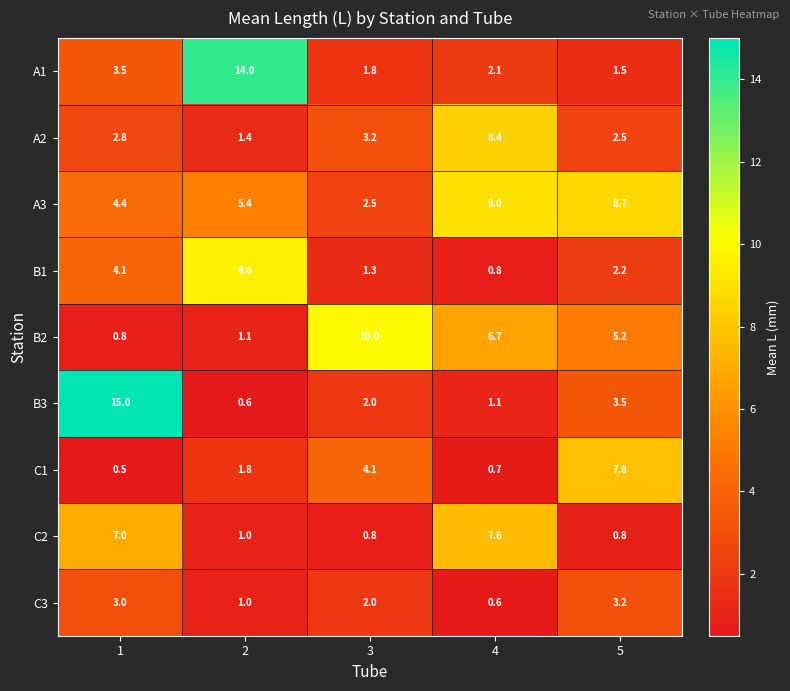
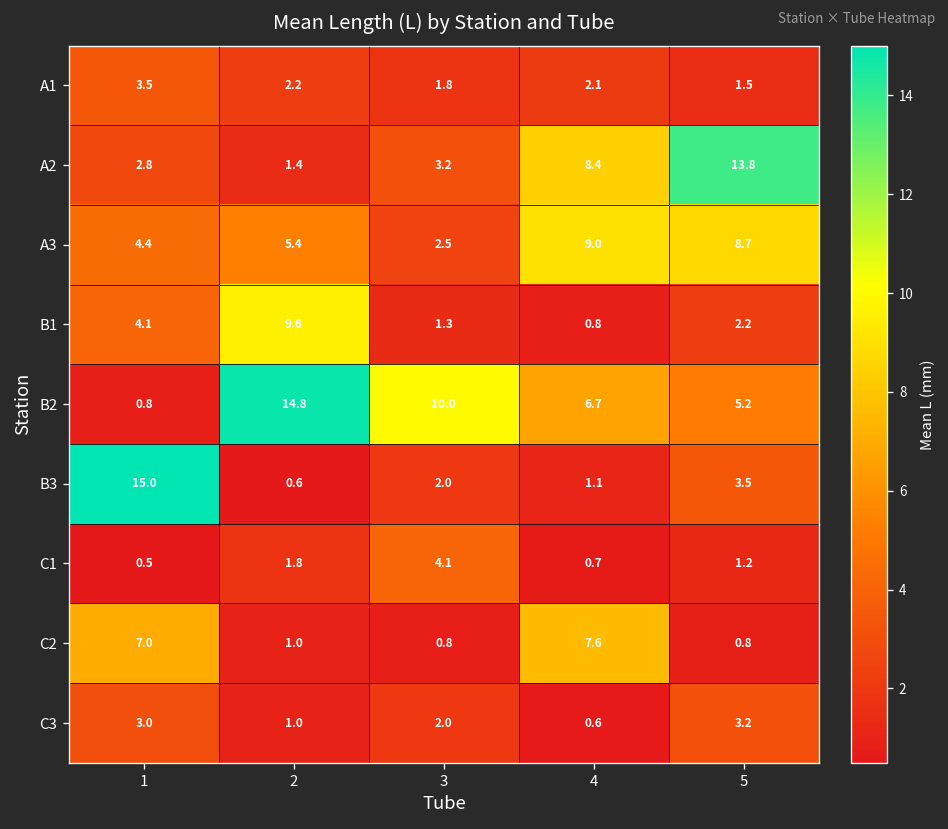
  {
    "A1": {
      "1": 3.5,
-     "2": 14.0,
+     "2": 2.2,
      "3": 1.8,
      "4": 2.1,
      "5": 1.5
    },
    "A2": {
      "1": 2.8,
      "2": 1.4,
      "3": 3.2,
      "4": 8.4,
-     "5": 2.5
+     "5": 13.8
    },
    "A3": {
      "1": 4.4,
      "2": 5.4,
      "3": 2.5,
      "4": 9.0,
      "5": 8.7
    },
    "B1": {
      "1": 4.1,
      "2": 9.6,
      "3": 1.3,
      "4": 0.8,
      "5": 2.2
    },
    "B2": {
      "1": 0.8,
-     "2": 1.1,
+     "2": 14.8,
      "3": 10.0,
      "4": 6.7,
      "5": 5.2
    },
    "B3": {
      "1": 15.0,
      "2": 0.6,
      "3": 2.0,
      "4": 1.1,
      "5": 3.5
    },
    "C1": {
      "1": 0.5,
      "2": 1.8,
      "3": 4.1,
      "4": 0.7,
-     "5": 7.8
+     "5": 1.2
    },
    "C2": {
      "1": 7.0,
      "2": 1.0,
      "3": 0.8,
      "4": 7.6,
      "5": 0.8
    },
    "C3": {
      "1": 3.0,
      "2": 1.0,
      "3": 2.0,
      "4": 0.6,
      "5": 3.2
    }
  }
